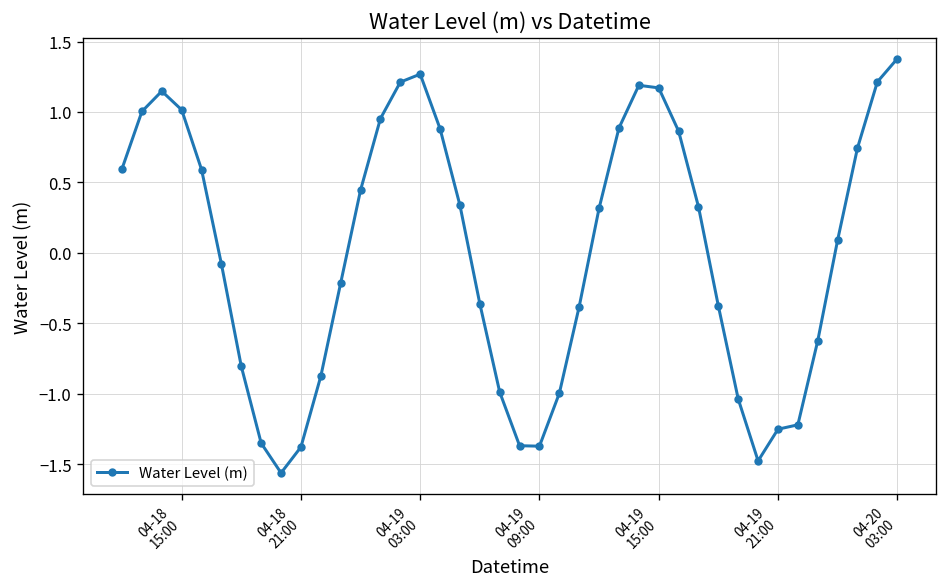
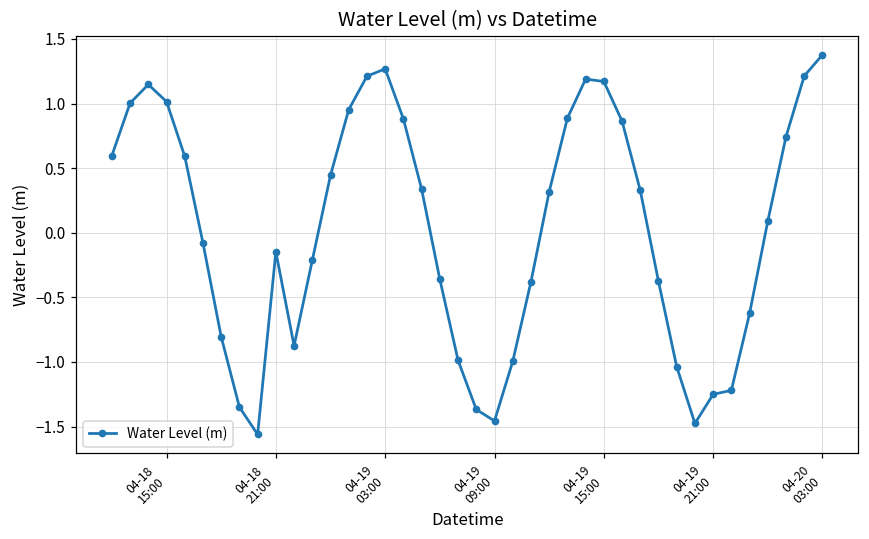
  {
    "04-18 15:00": 1.02,
-   "04-18 21:00": -1.38,
+   "04-18 21:00": -0.15,
    "04-19 03:00": 1.27,
-   "04-19 09:00": -1.37,
+   "04-19 09:00": -1.46,
    "04-19 15:00": 1.17,
    "04-19 21:00": -1.25,
    "04-20 03:00": 1.38
  }
